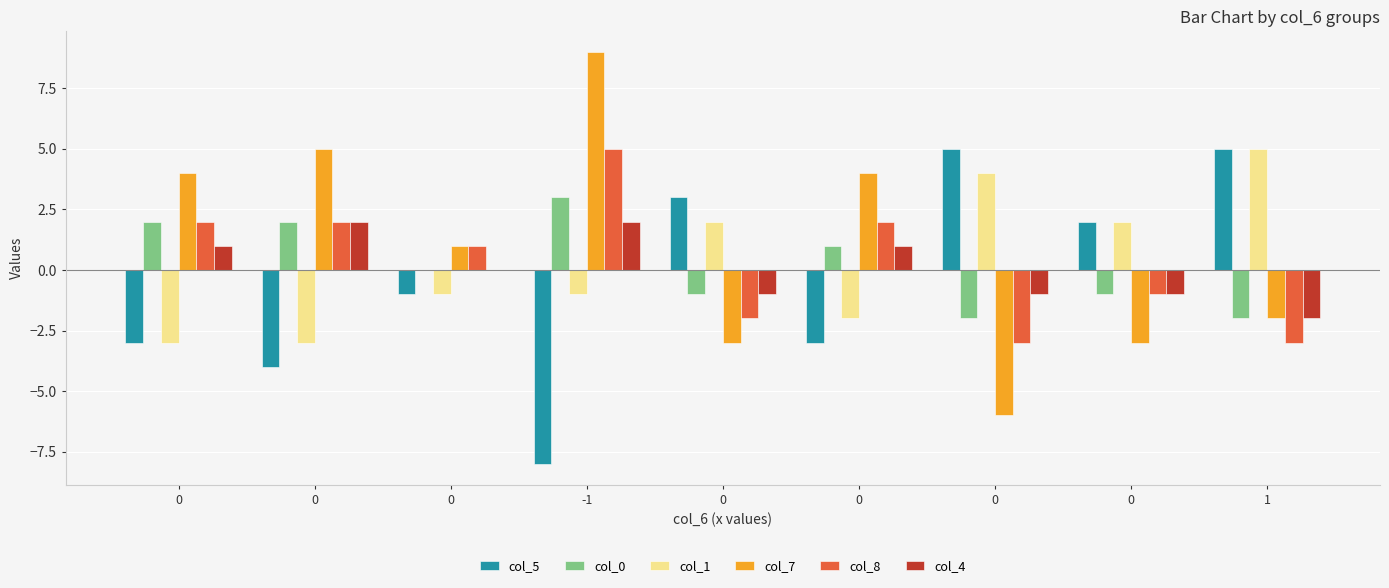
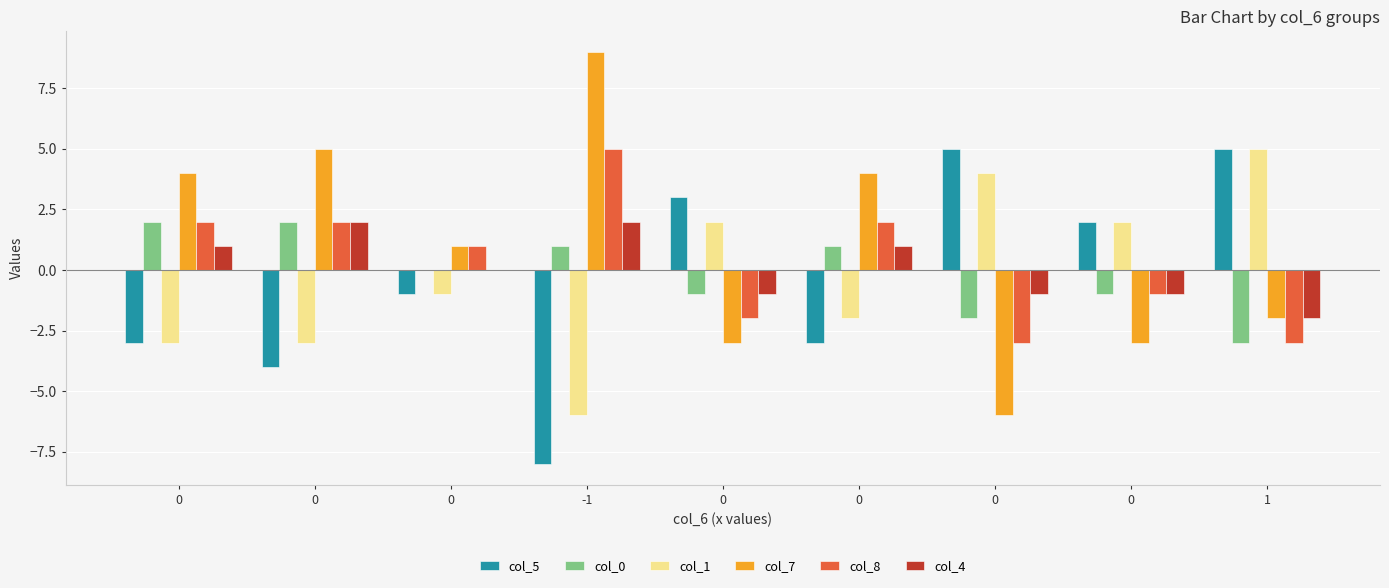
  {
    "col_5": {
      "-1": -8,
      "1": 5
    },
    "col_0": {
-     "-1": 3,
-     "1": -2
+     "-1": 1,
+     "1": -3
    },
    "col_1": {
-     "-1": -1,
+     "-1": -6,
      "1": 5
    },
    "col_7": {
      "-1": 9,
      "1": -2
    }
  }
